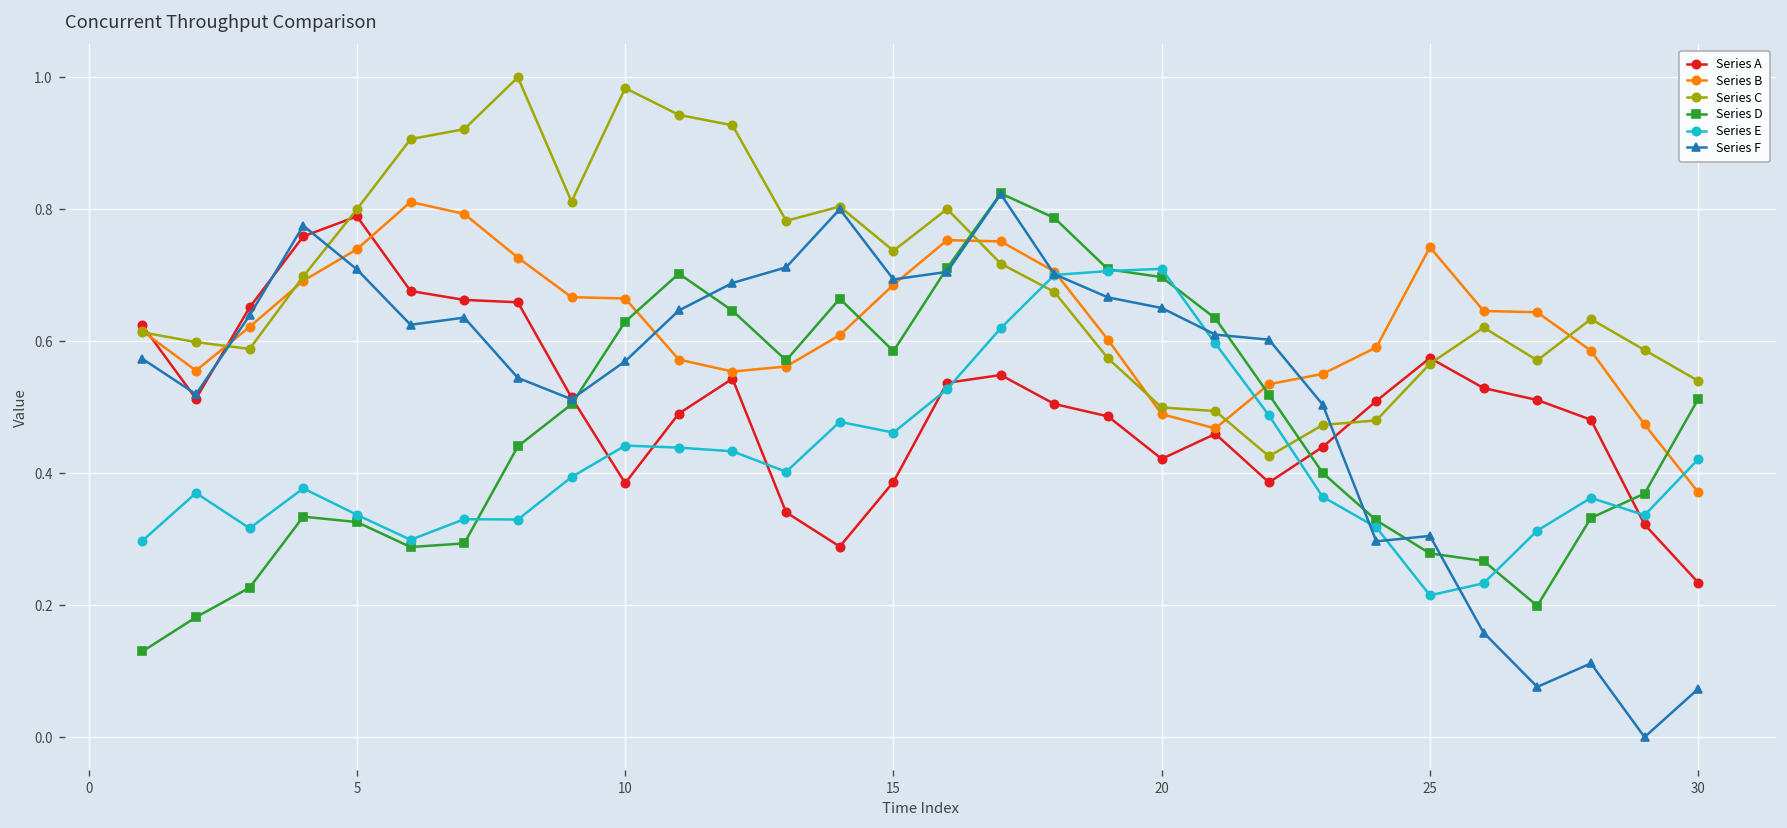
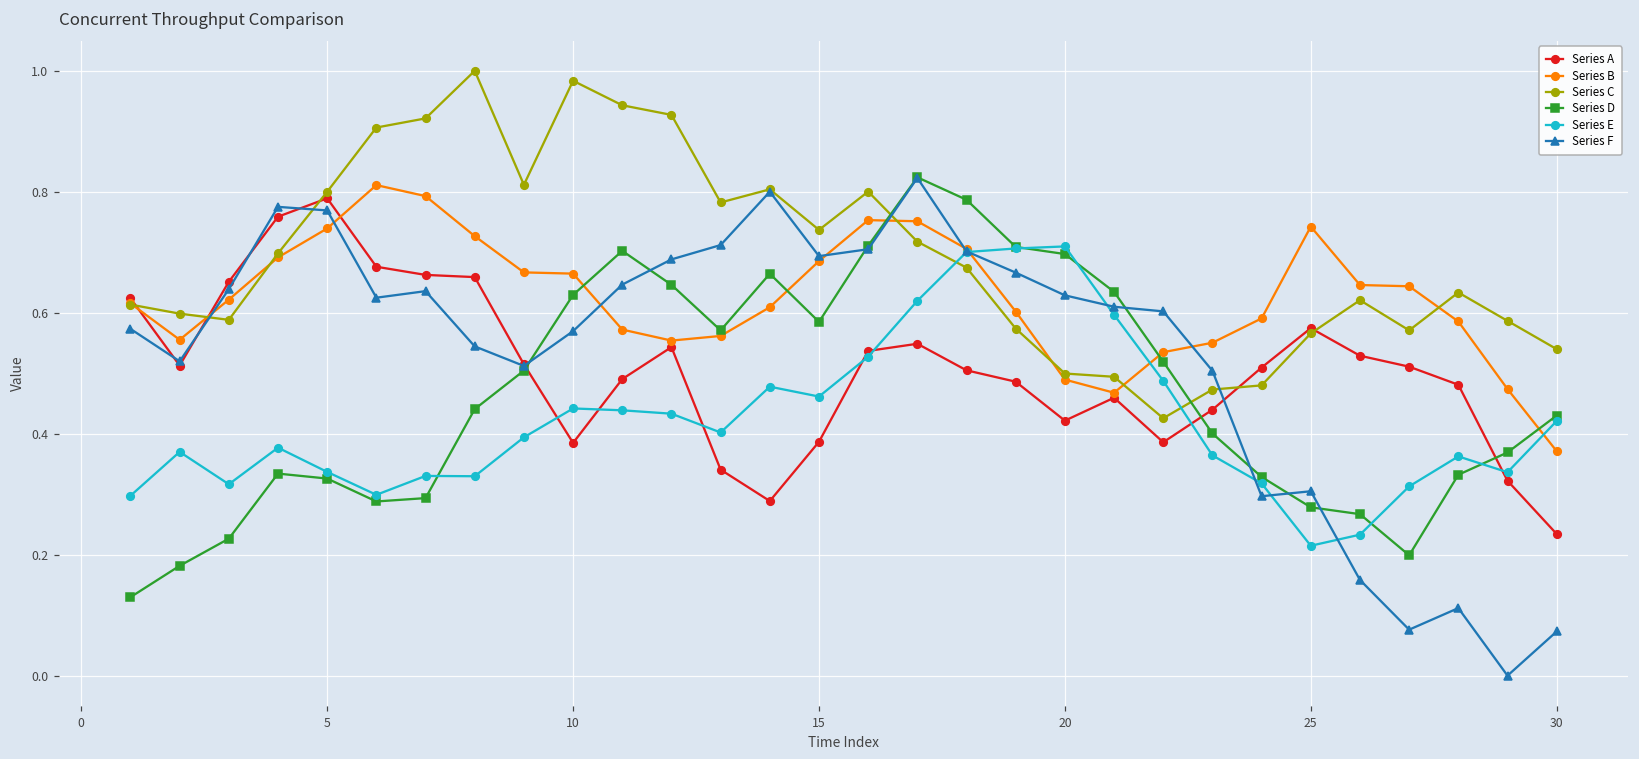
  {
    "Series A": {
      "5": 0.79,
      "10": 0.38,
      "15": 0.39,
      "20": 0.42,
      "25": 0.57,
      "30": 0.23
    },
    "Series B": {
      "5": 0.74,
      "10": 0.66,
      "15": 0.69,
      "20": 0.49,
      "25": 0.74,
      "30": 0.37
    },
    "Series C": {
      "5": 0.80,
      "10": 0.98,
      "15": 0.74,
      "20": 0.50,
      "25": 0.57,
      "30": 0.54
    },
    "Series D": {
      "5": 0.33,
      "10": 0.63,
      "15": 0.58,
      "20": 0.70,
      "25": 0.28,
-     "30": 0.51
+     "30": 0.43
    },
    "Series E": {
      "5": 0.34,
      "10": 0.44,
      "15": 0.46,
      "20": 0.71,
      "25": 0.21,
      "30": 0.42
    },
    "Series F": {
-     "5": 0.71,
+     "5": 0.77,
      "10": 0.57,
      "15": 0.69,
-     "20": 0.65,
+     "20": 0.63,
      "25": 0.30,
      "30": 0.07
    }
  }
